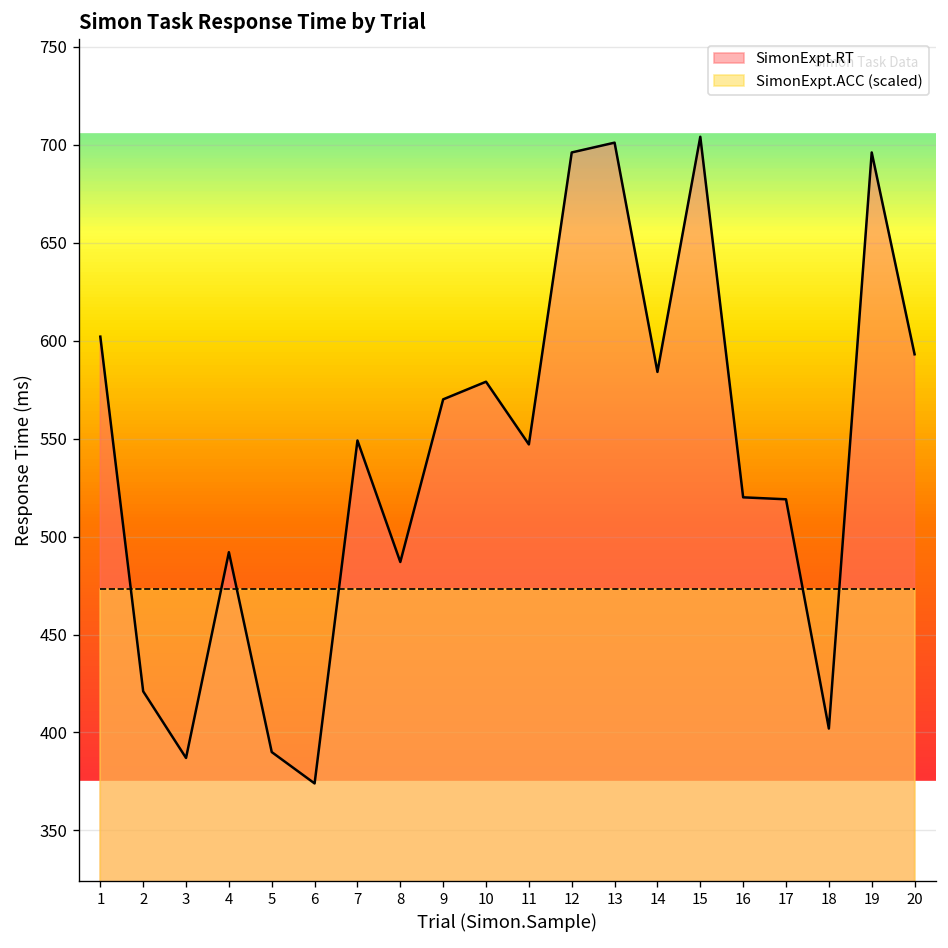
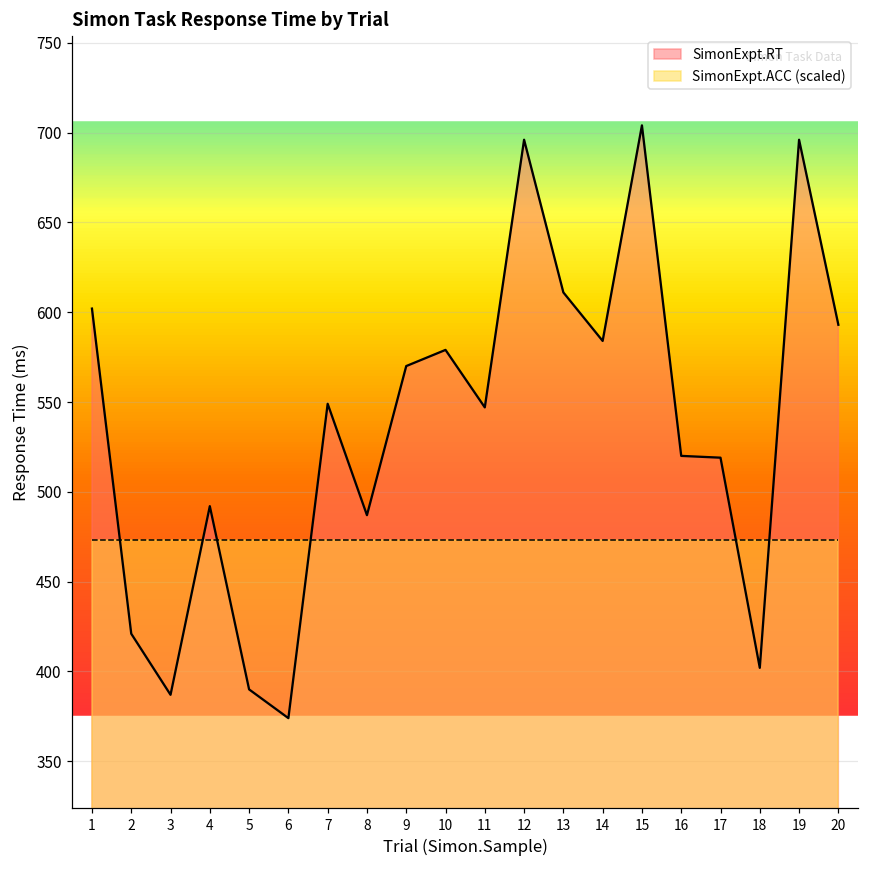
  {
    "SimonExpt.RT": {
      "1": 602,
      "2": 421,
      "3": 387,
      "4": 492,
      "5": 390,
      "6": 374,
      "7": 549,
      "8": 487,
      "9": 570,
      "10": 579,
      "11": 547,
      "12": 696,
-     "13": 701,
+     "13": 611,
      "14": 584,
      "15": 704,
      "16": 520,
      "17": 519,
      "18": 402,
      "19": 696,
      "20": 593
    },
    "SimonExpt.ACC (scaled)": {
      "1": 473,
      "2": 473,
      "3": 473,
      "4": 473,
      "5": 473,
      "6": 473,
      "7": 473,
      "8": 473,
      "9": 473,
      "10": 473,
      "11": 473,
      "12": 473,
      "13": 473,
      "14": 473,
      "15": 473,
      "16": 473,
      "17": 473,
      "18": 473,
      "19": 473,
      "20": 473
    }
  }
